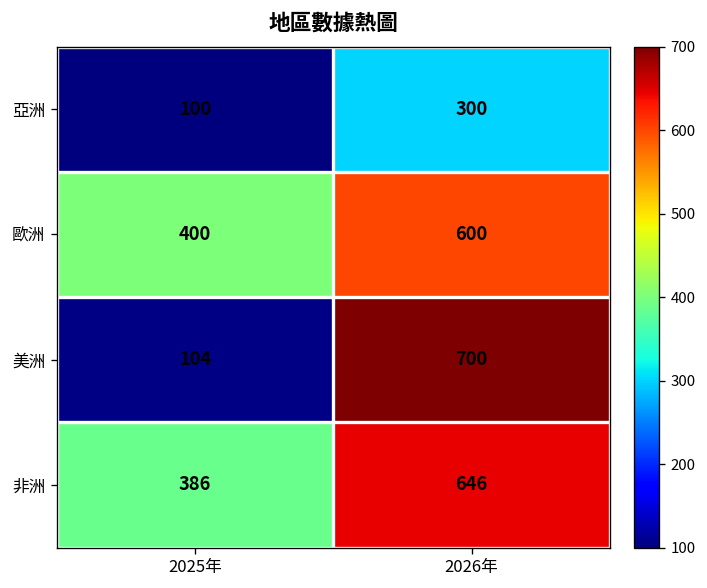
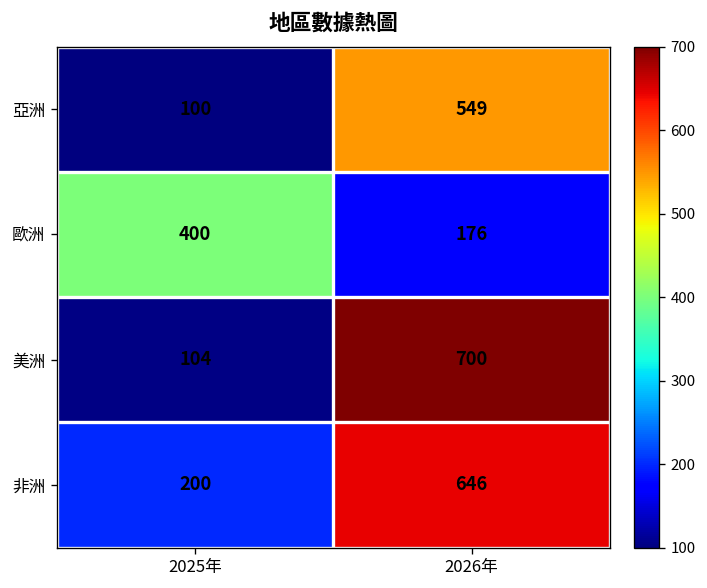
  {
    "亞洲": {
      "2025年": 100,
-     "2026年": 300
+     "2026年": 549
    },
    "歐洲": {
      "2025年": 400,
-     "2026年": 600
+     "2026年": 176
    },
    "美洲": {
      "2025年": 104,
      "2026年": 700
    },
    "非洲": {
-     "2025年": 386,
+     "2025年": 200,
      "2026年": 646
    }
  }
